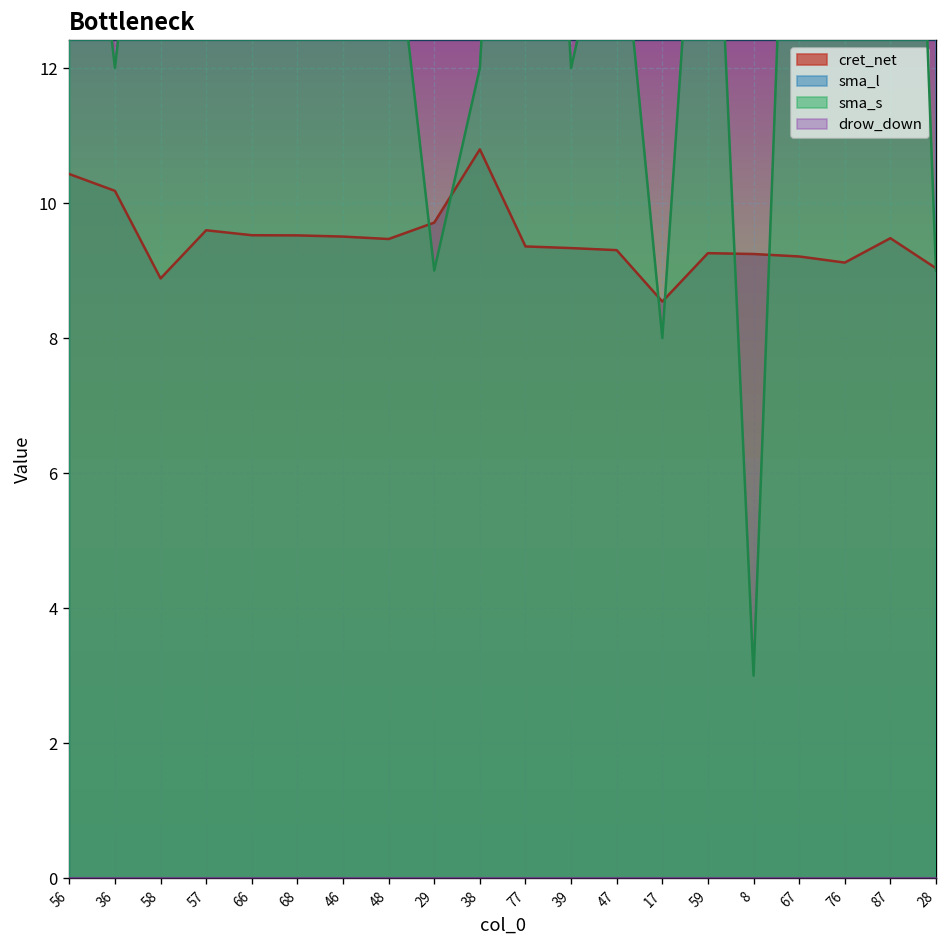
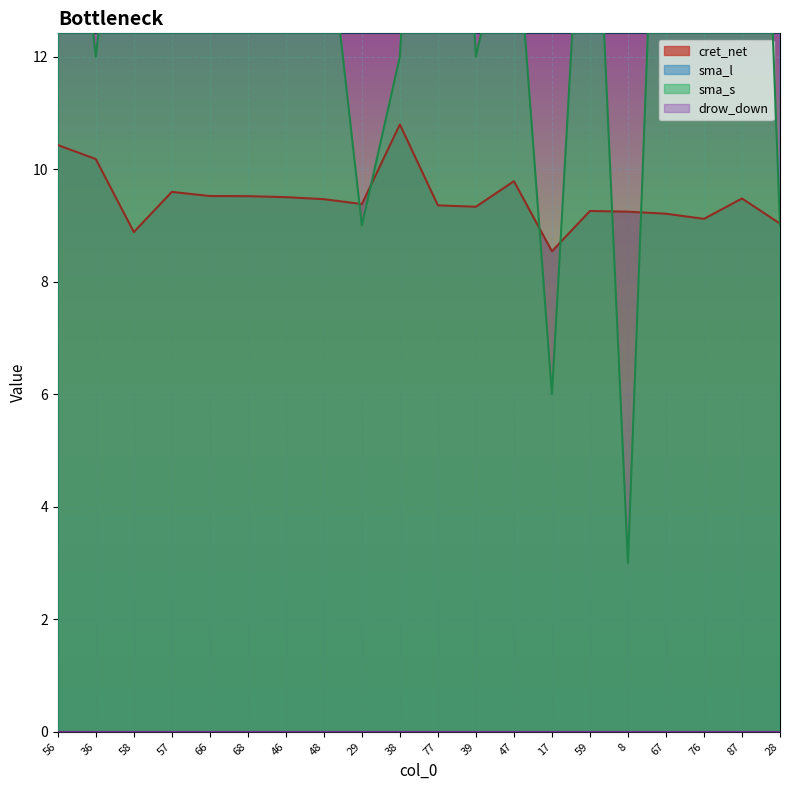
  {
    "cret_net": {
      "56": 10.4,
      "36": 10.2,
      "58": 8.9,
      "57": 9.6,
      "66": 9.5,
      "68": 9.5,
      "46": 9.5,
      "48": 9.5,
-     "29": 9.7,
+     "29": 9.4,
      "38": 10.8,
      "77": 9.4,
      "39": 9.3,
-     "47": 9.3,
+     "47": 9.8,
      "17": 8.5,
      "59": 9.3,
      "8": 9.2,
      "67": 9.2,
      "76": 9.1,
      "87": 9.5
    },
    "sma_s": {
      "36": 12,
      "29": 9,
      "38": 12,
      "39": 12,
-     "17": 8,
+     "17": 6,
      "8": 3
    },
    "drow_down": {
      "56": 0.0,
      "36": 0.0,
      "58": 0.0,
      "57": 0.0,
      "66": 0.0,
      "68": 0.0,
      "46": 0.0,
      "48": 0.0,
      "29": 0.0,
      "38": 0.0,
      "77": 0.0,
      "39": 0.0,
      "47": 0.0,
      "17": 0.0,
      "59": 0.0,
      "8": 0.0,
      "67": 0.0,
      "76": 0.0,
      "87": 0.0,
      "28": 0.0
    }
  }
